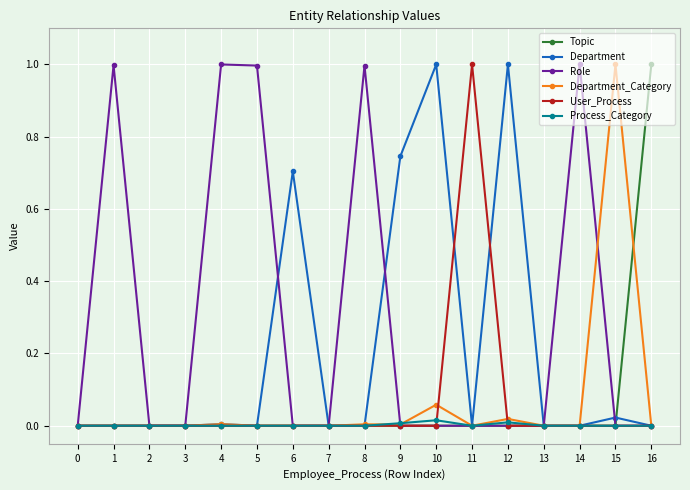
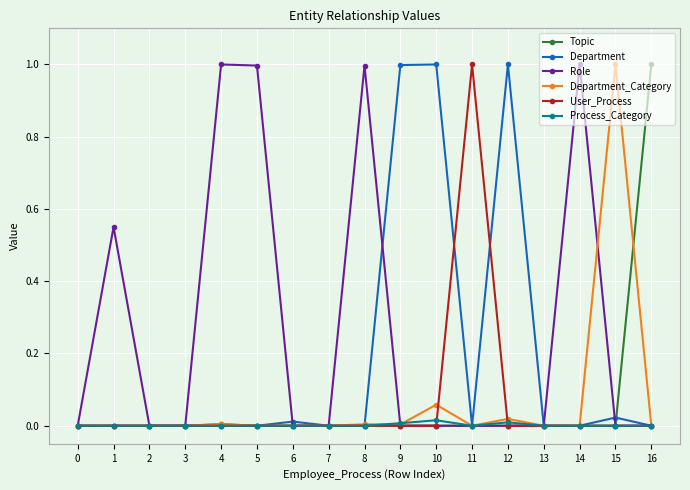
  {
    "Department": {
-     "6": 0.70,
-     "9": 0.75,
+     "6": 0.01,
+     "9": 1.00,
      "10": 1.00,
      "12": 1.00,
      "15": 0.02
    },
    "Role": {
-     "1": 1.00,
+     "1": 0.55,
      "4": 1.00,
      "5": 1.00,
      "8": 1.00
    },
    "Department_Category": {
      "10": 0.06,
      "12": 0.02
    },
    "User_Process": {
      "11": 1.00
    },
    "Process_Category": {
      "10": 0.02,
      "12": 0.01
    }
  }
